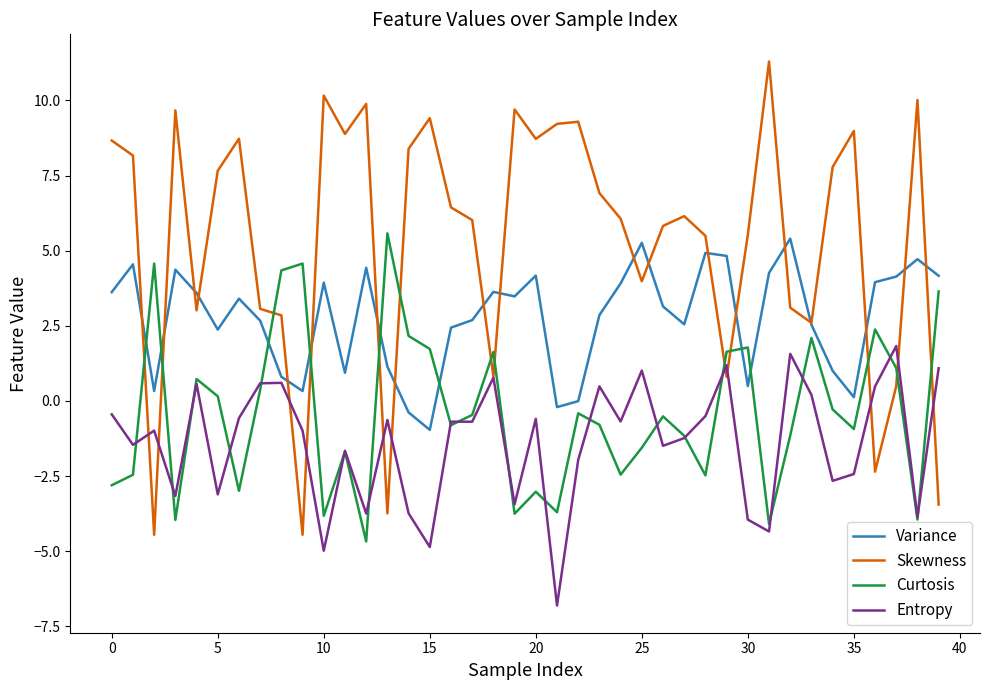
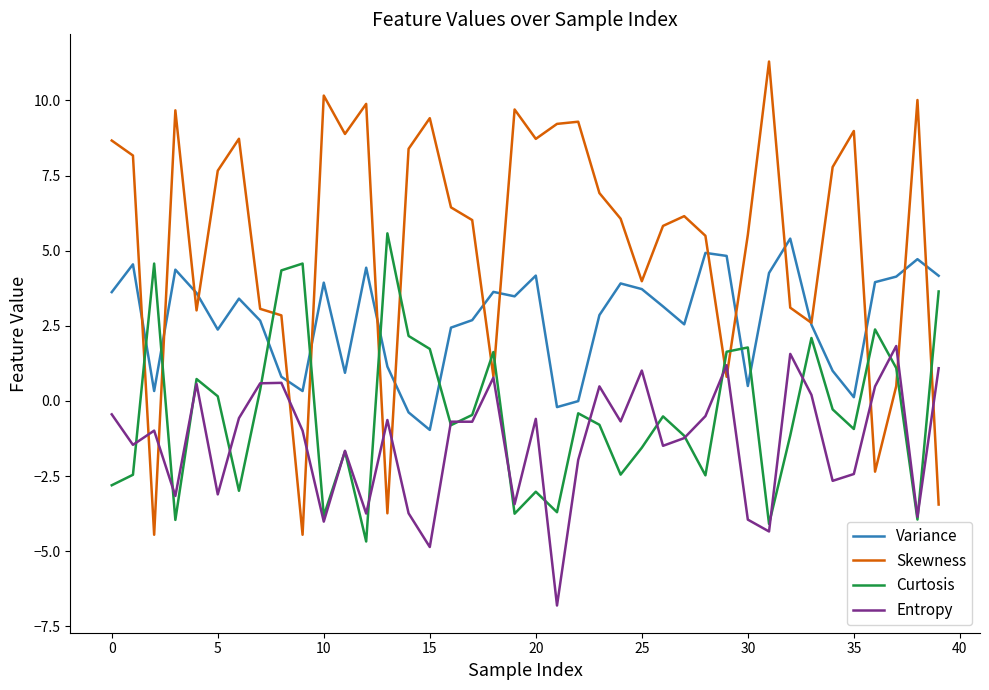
  {
    "Variance": {
      "0": 3.6,
      "5": 2.4,
      "10": 3.9,
      "15": -1.0,
      "20": 4.2,
-     "25": 5.3,
+     "25": 3.7,
      "30": 0.5,
      "35": 0.1
    },
    "Skewness": {
      "0": 8.7,
      "5": 7.7,
      "10": 10.2,
      "15": 9.4,
      "20": 8.7,
      "25": 4.0,
      "30": 5.5,
      "35": 9.0
    },
    "Curtosis": {
      "0": -2.8,
      "5": 0.2,
      "10": -3.8,
      "15": 1.7,
      "20": -3.0,
      "25": -1.6,
      "30": 1.8,
      "35": -0.9
    },
    "Entropy": {
      "0": -0.4,
      "5": -3.1,
-     "10": -5.0,
+     "10": -4.0,
      "15": -4.9,
      "20": -0.6,
      "25": 1.0,
      "30": -4.0,
      "35": -2.4
    }
  }
